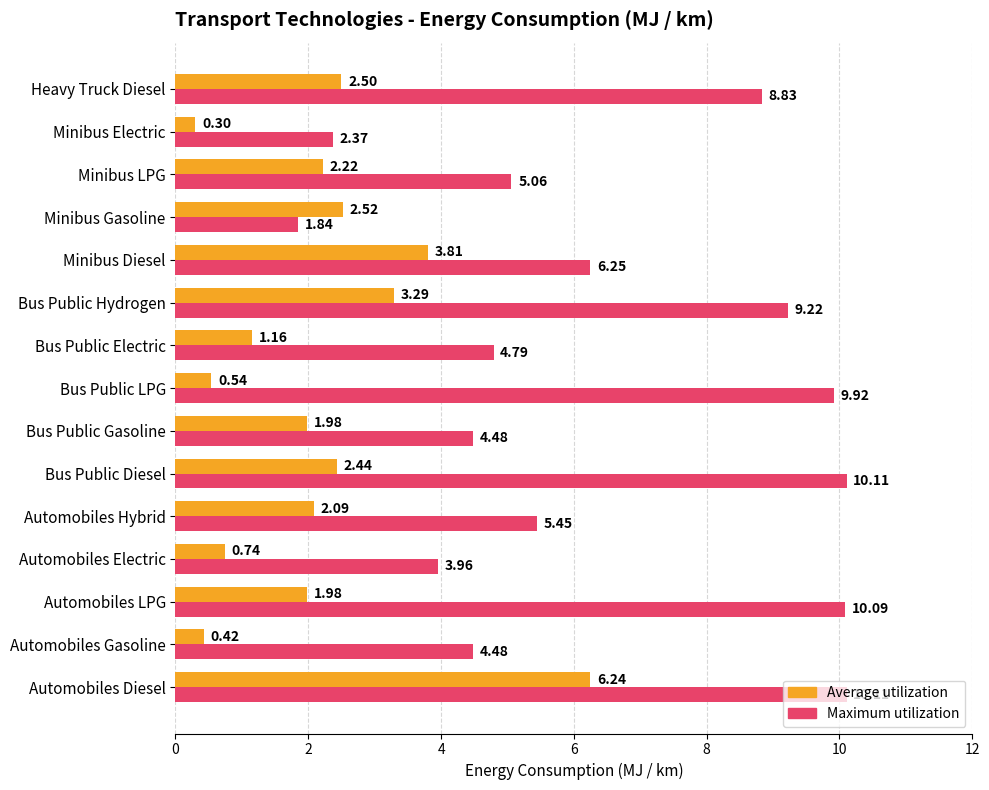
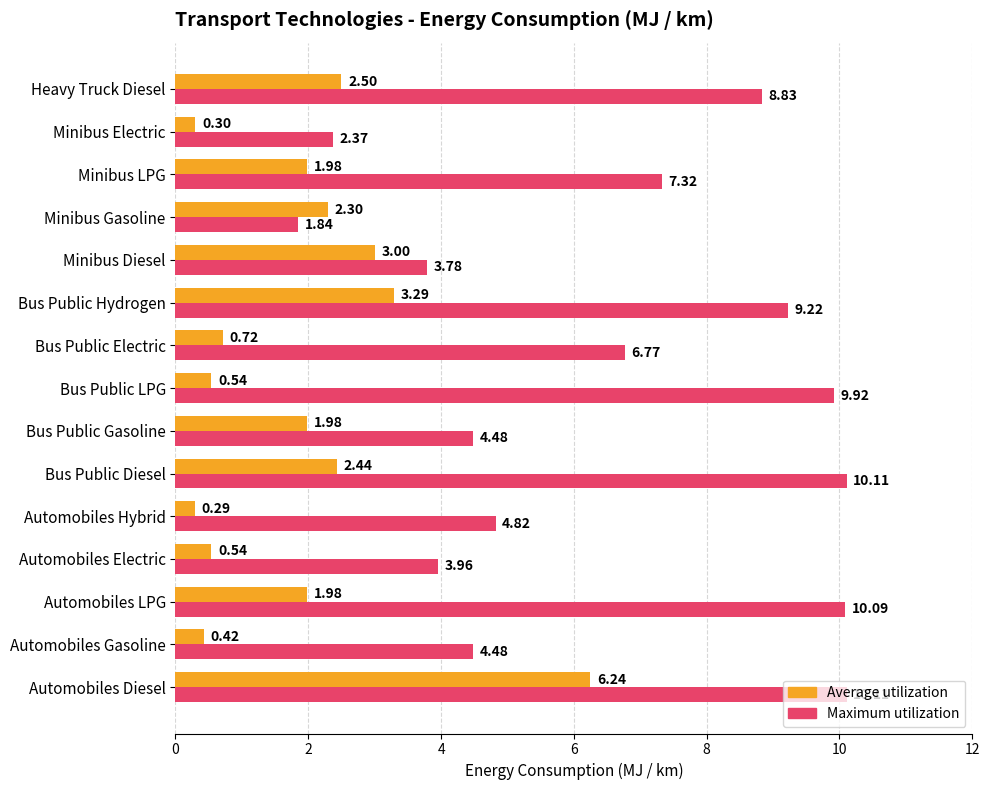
  {
    "Average utilization": {
      "Heavy Truck Diesel": 2.50,
      "Minibus Electric": 0.30,
-     "Minibus LPG": 2.22,
-     "Minibus Gasoline": 2.52,
-     "Minibus Diesel": 3.81,
+     "Minibus LPG": 1.98,
+     "Minibus Gasoline": 2.30,
+     "Minibus Diesel": 3.00,
      "Bus Public Hydrogen": 3.29,
-     "Bus Public Electric": 1.16,
+     "Bus Public Electric": 0.72,
      "Bus Public LPG": 0.54,
      "Bus Public Gasoline": 1.98,
      "Bus Public Diesel": 2.44,
-     "Automobiles Hybrid": 2.09,
-     "Automobiles Electric": 0.74,
+     "Automobiles Hybrid": 0.29,
+     "Automobiles Electric": 0.54,
      "Automobiles LPG": 1.98,
      "Automobiles Gasoline": 0.42,
      "Automobiles Diesel": 6.24
    },
    "Maximum utilization": {
      "Heavy Truck Diesel": 8.83,
      "Minibus Electric": 2.37,
-     "Minibus LPG": 5.06,
+     "Minibus LPG": 7.32,
      "Minibus Gasoline": 1.84,
-     "Minibus Diesel": 6.25,
+     "Minibus Diesel": 3.78,
      "Bus Public Hydrogen": 9.22,
-     "Bus Public Electric": 4.79,
+     "Bus Public Electric": 6.77,
      "Bus Public LPG": 9.92,
      "Bus Public Gasoline": 4.48,
      "Bus Public Diesel": 10.11,
-     "Automobiles Hybrid": 5.45,
+     "Automobiles Hybrid": 4.82,
      "Automobiles Electric": 3.96,
      "Automobiles LPG": 10.09,
      "Automobiles Gasoline": 4.48
    }
  }
